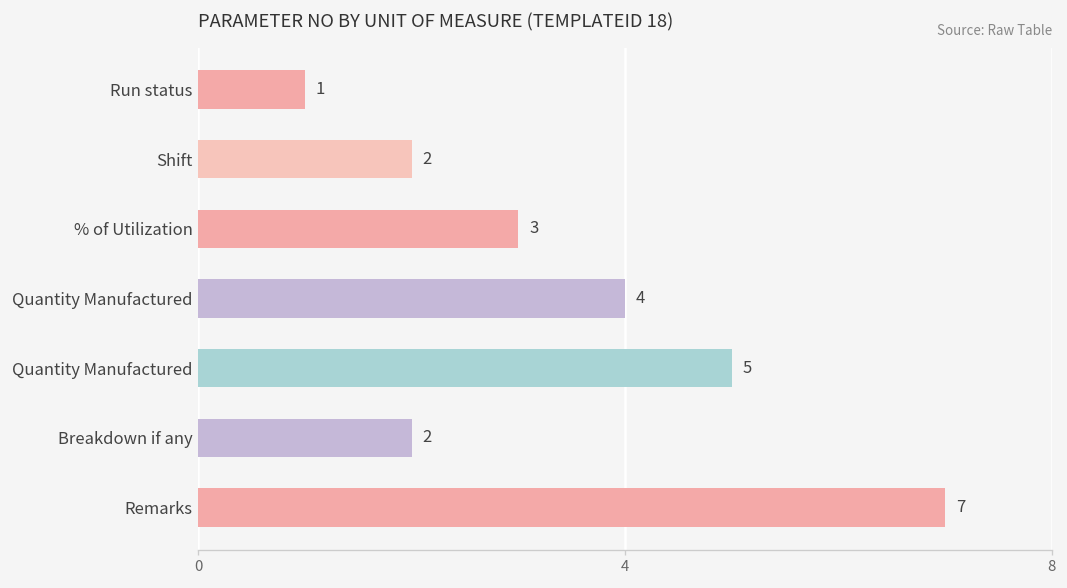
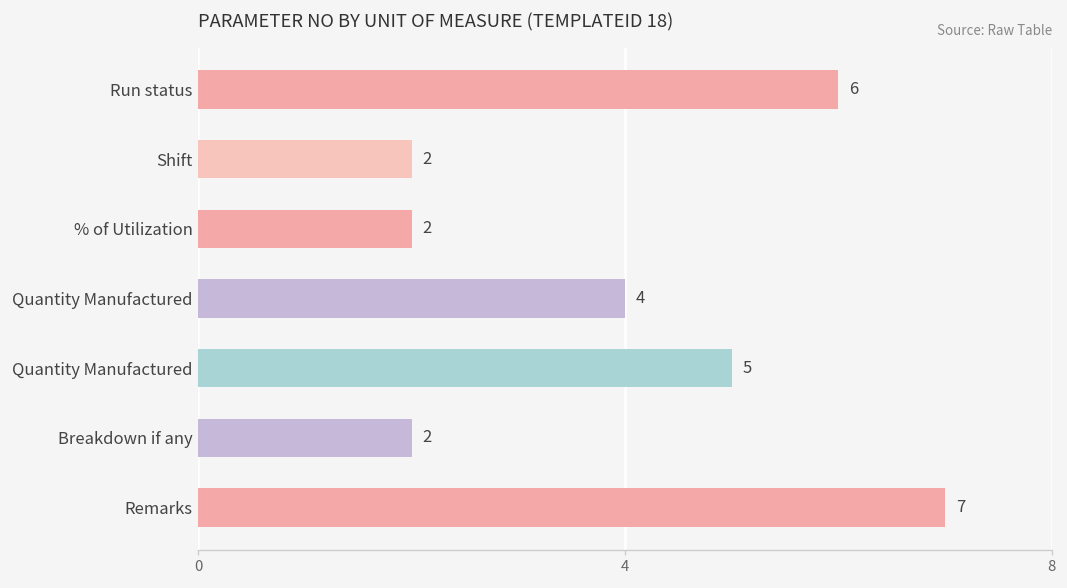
  {
-   "Run status": 1,
+   "Run status": 6,
    "Shift": 2,
-   "% of Utilization": 3,
+   "% of Utilization": 2,
    "Breakdown if any": 2,
    "Remarks": 7
  }
